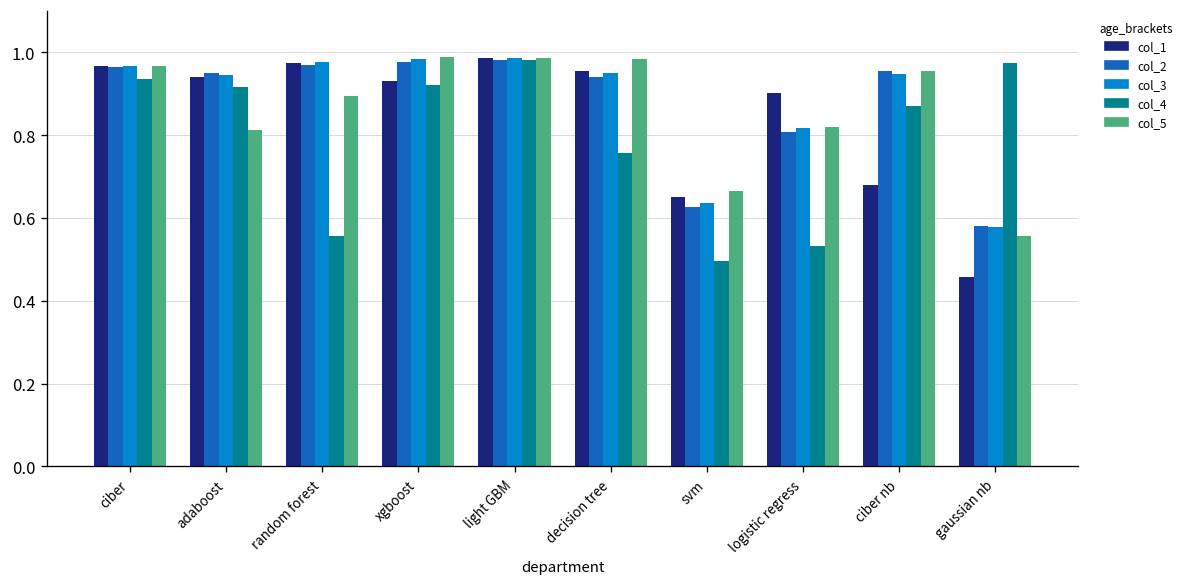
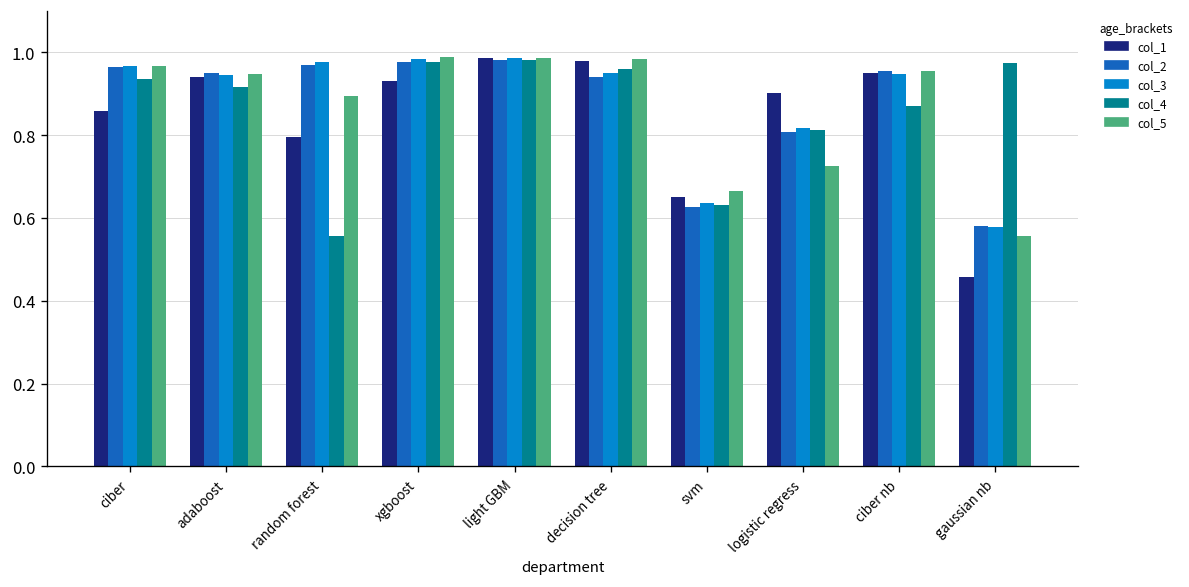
  {
    "col_1": {
-     "ciber": 0.97,
+     "ciber": 0.86,
      "adaboost": 0.94,
-     "random forest": 0.97,
+     "random forest": 0.80,
      "xgboost": 0.93,
      "light GBM": 0.99,
-     "decision tree": 0.95,
+     "decision tree": 0.98,
      "svm": 0.65,
      "logistic regress": 0.90,
-     "ciber nb": 0.68,
+     "ciber nb": 0.95,
      "gaussian nb": 0.46
    },
    "col_4": {
      "ciber": 0.94,
      "adaboost": 0.92,
      "random forest": 0.56,
-     "xgboost": 0.92,
+     "xgboost": 0.98,
      "light GBM": 0.98,
-     "decision tree": 0.76,
-     "svm": 0.49,
-     "logistic regress": 0.53,
+     "decision tree": 0.96,
+     "svm": 0.63,
+     "logistic regress": 0.81,
      "ciber nb": 0.87,
      "gaussian nb": 0.97
    },
    "col_5": {
      "ciber": 0.97,
-     "adaboost": 0.81,
+     "adaboost": 0.95,
      "random forest": 0.90,
      "xgboost": 0.99,
      "light GBM": 0.99,
      "decision tree": 0.98,
      "svm": 0.66,
-     "logistic regress": 0.82,
+     "logistic regress": 0.73,
      "ciber nb": 0.96,
      "gaussian nb": 0.56
    }
  }
